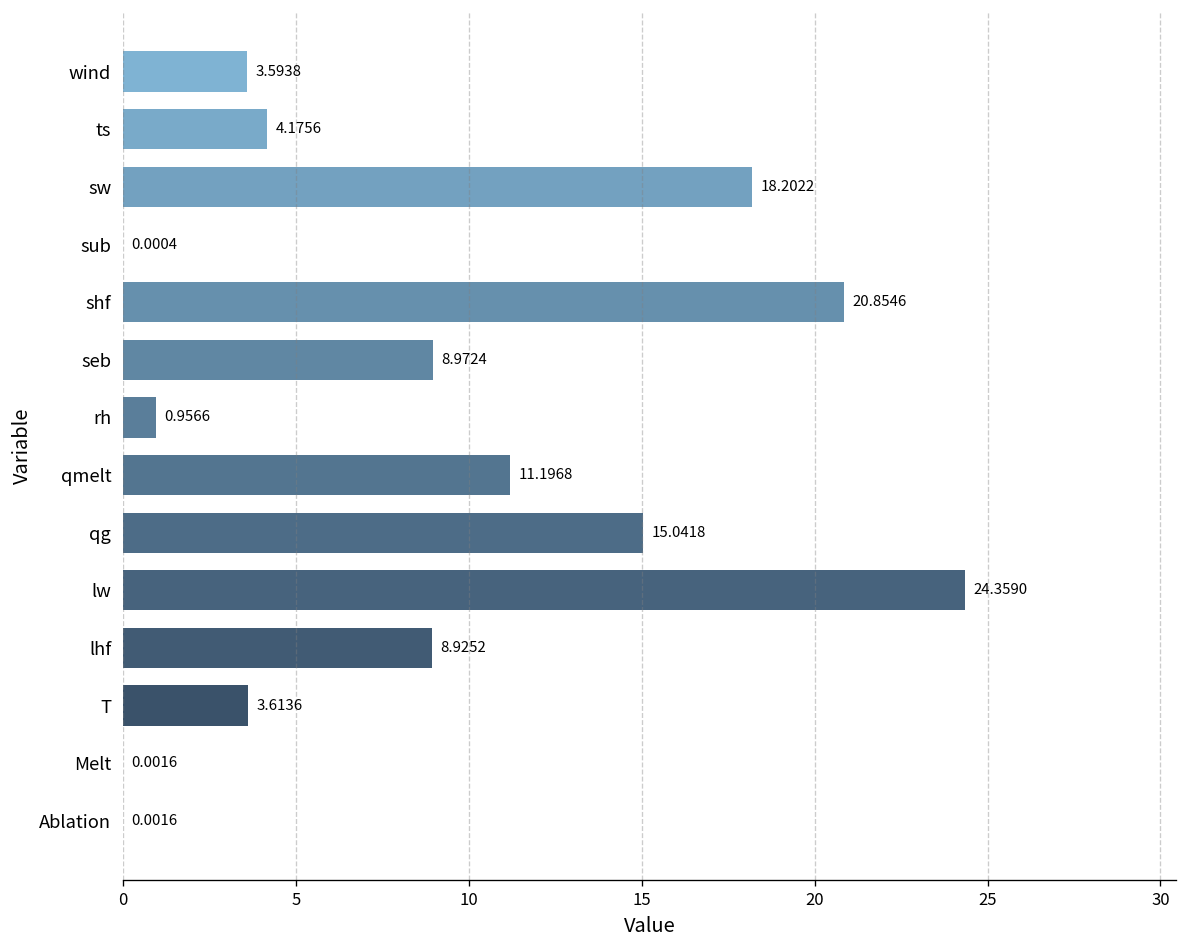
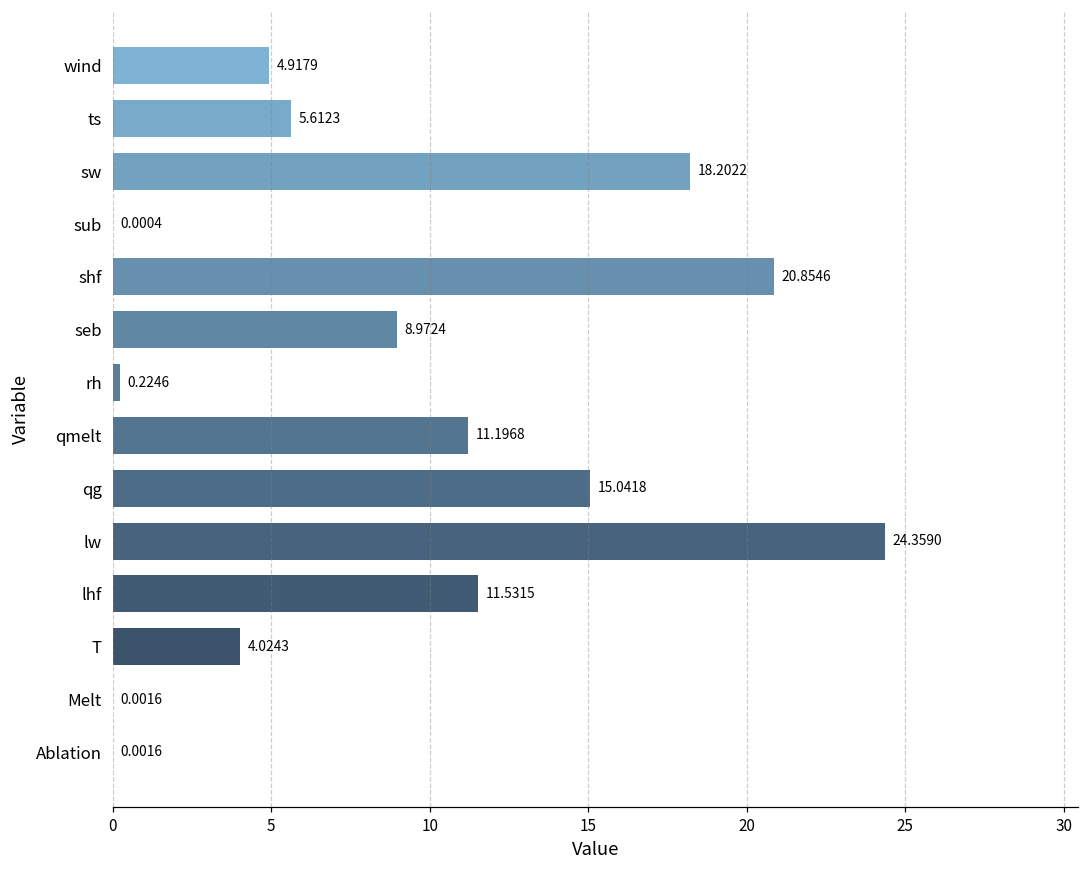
  {
-   "wind": 3.5938,
-   "ts": 4.1756,
+   "wind": 4.9179,
+   "ts": 5.6123,
    "sw": 18.2022,
    "sub": 0.0004,
    "shf": 20.8546,
    "seb": 8.9724,
-   "rh": 0.9566,
+   "rh": 0.2246,
    "qmelt": 11.1968,
    "qg": 15.0418,
    "lw": 24.3590,
-   "lhf": 8.9252,
-   "T": 3.6136,
+   "lhf": 11.5315,
+   "T": 4.0243,
    "Melt": 0.0016,
    "Ablation": 0.0016
  }
